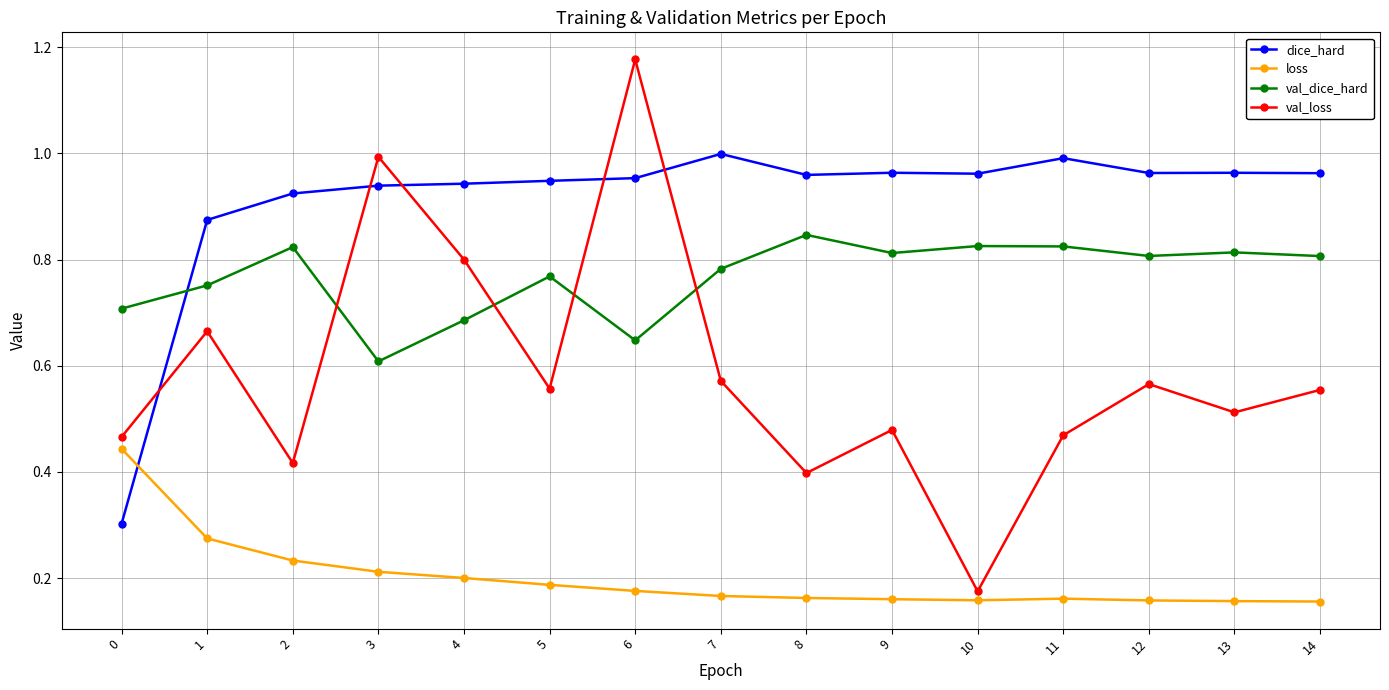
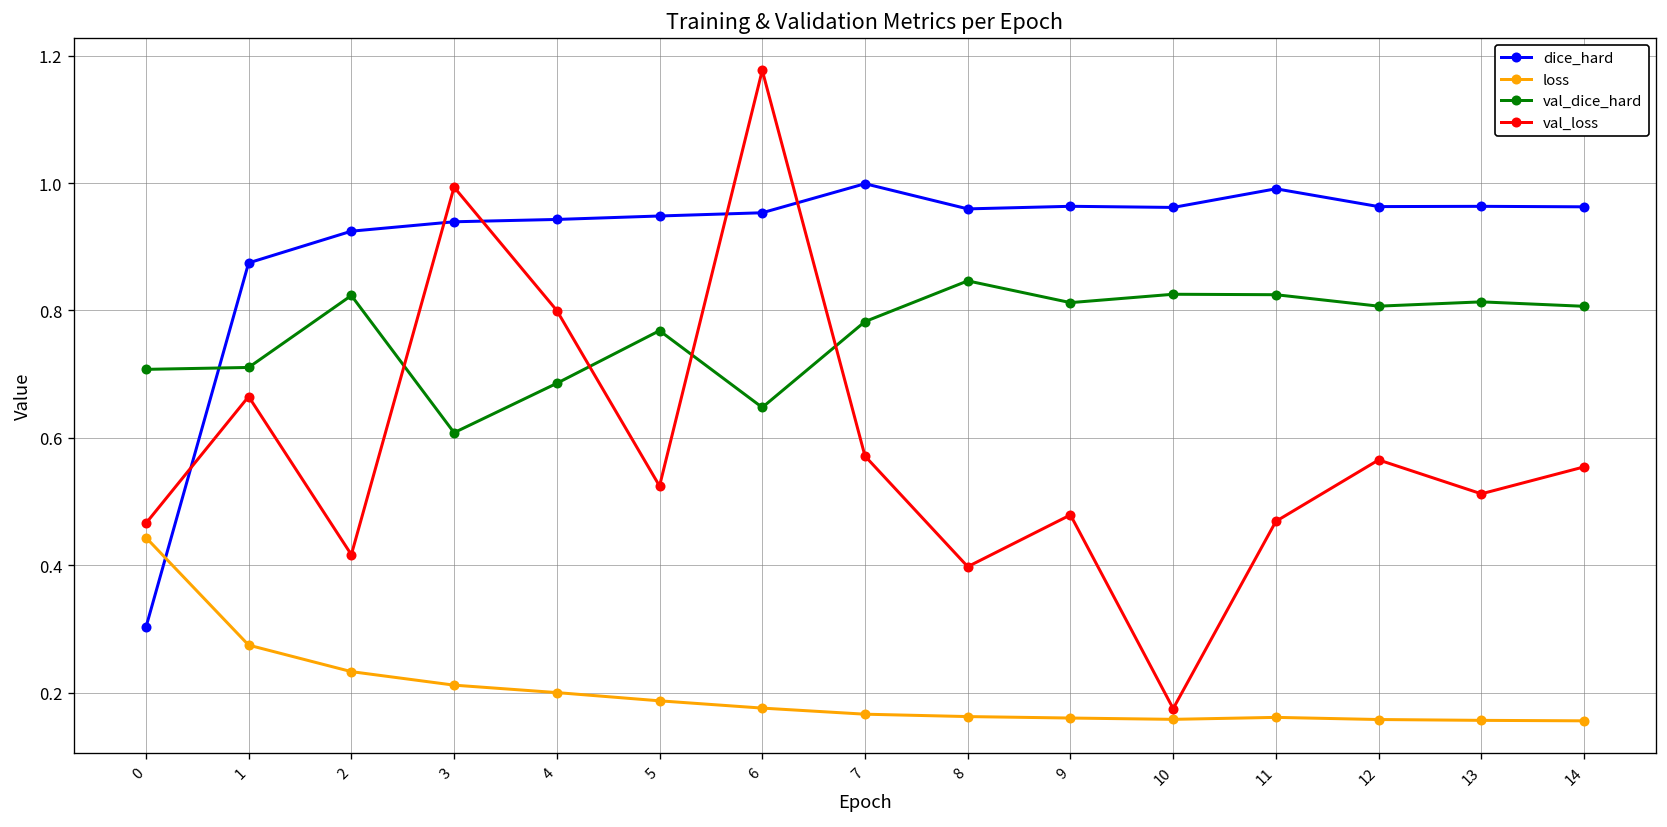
  {
    "dice_hard": {
      "0": 0.30,
      "1": 0.87,
      "2": 0.92,
      "3": 0.94,
      "4": 0.94,
      "5": 0.95,
      "6": 0.95,
      "7": 1.00,
      "8": 0.96,
      "9": 0.96,
      "10": 0.96,
      "11": 0.99,
      "12": 0.96,
      "13": 0.96,
      "14": 0.96
    },
    "loss": {
      "0": 0.44,
      "1": 0.27,
      "2": 0.23,
      "3": 0.21,
      "4": 0.20,
      "5": 0.19,
      "6": 0.18,
      "7": 0.17,
      "8": 0.16,
      "9": 0.16,
      "10": 0.16,
      "11": 0.16,
      "12": 0.16,
      "13": 0.16,
      "14": 0.16
    },
    "val_dice_hard": {
      "0": 0.71,
-     "1": 0.75,
+     "1": 0.71,
      "2": 0.82,
      "3": 0.61,
      "4": 0.69,
      "5": 0.77,
      "6": 0.65,
      "7": 0.78,
      "8": 0.85,
      "9": 0.81,
      "10": 0.83,
      "11": 0.82,
      "12": 0.81,
      "13": 0.81,
      "14": 0.81
    },
    "val_loss": {
      "0": 0.47,
      "1": 0.66,
      "2": 0.42,
      "3": 0.99,
      "4": 0.80,
-     "5": 0.56,
+     "5": 0.52,
      "6": 1.18,
      "7": 0.57,
      "8": 0.40,
      "9": 0.48,
      "10": 0.17,
      "11": 0.47,
      "12": 0.57,
      "13": 0.51,
      "14": 0.55
    }
  }
